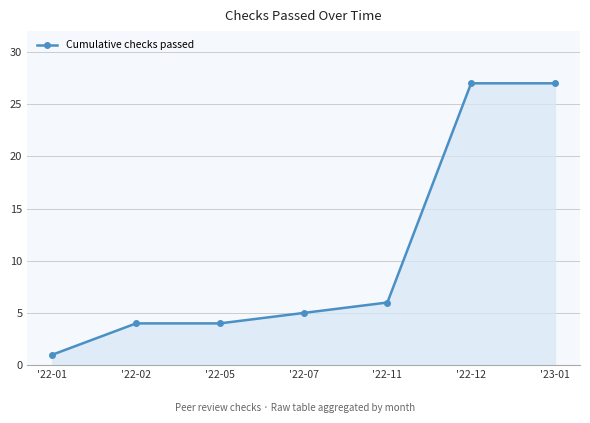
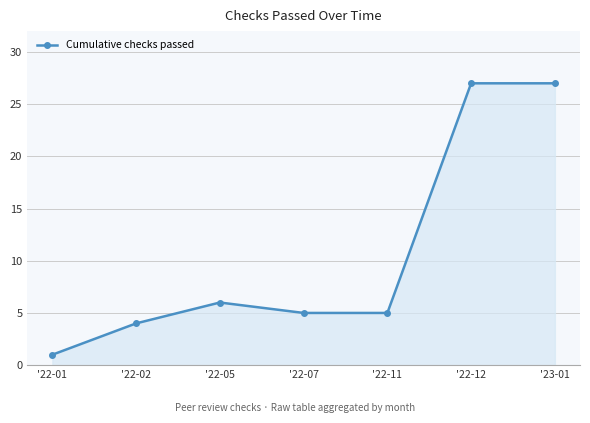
  {
    "'22-01": 1,
    "'22-02": 4,
-   "'22-05": 4,
+   "'22-05": 6,
    "'22-07": 5,
-   "'22-11": 6,
+   "'22-11": 5,
    "'22-12": 27,
    "'23-01": 27
  }
